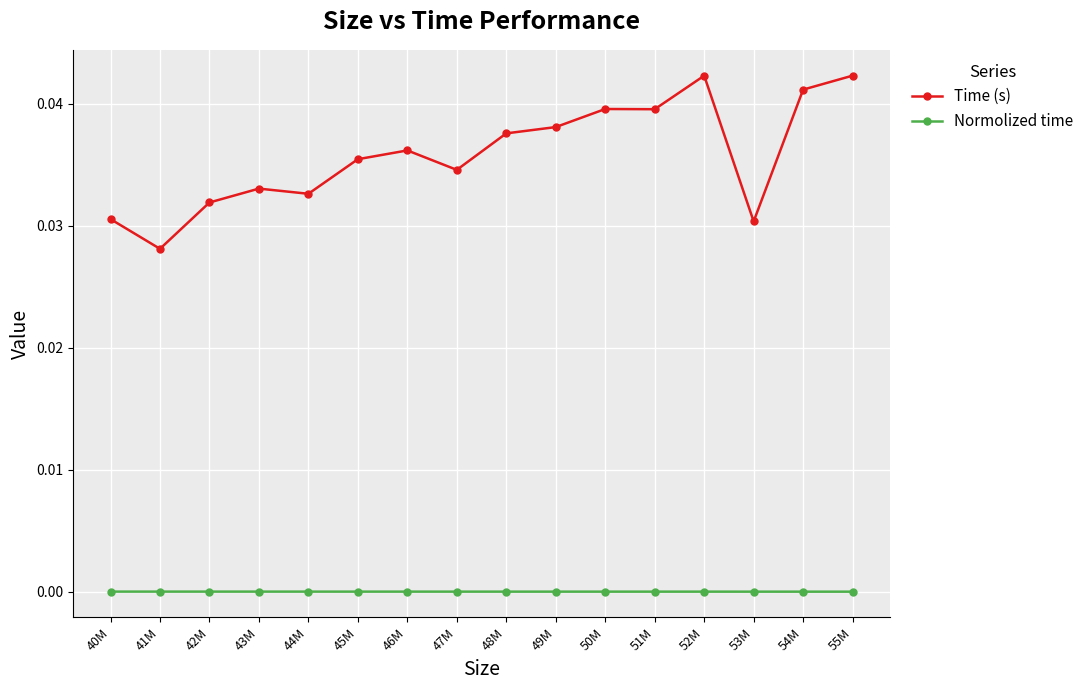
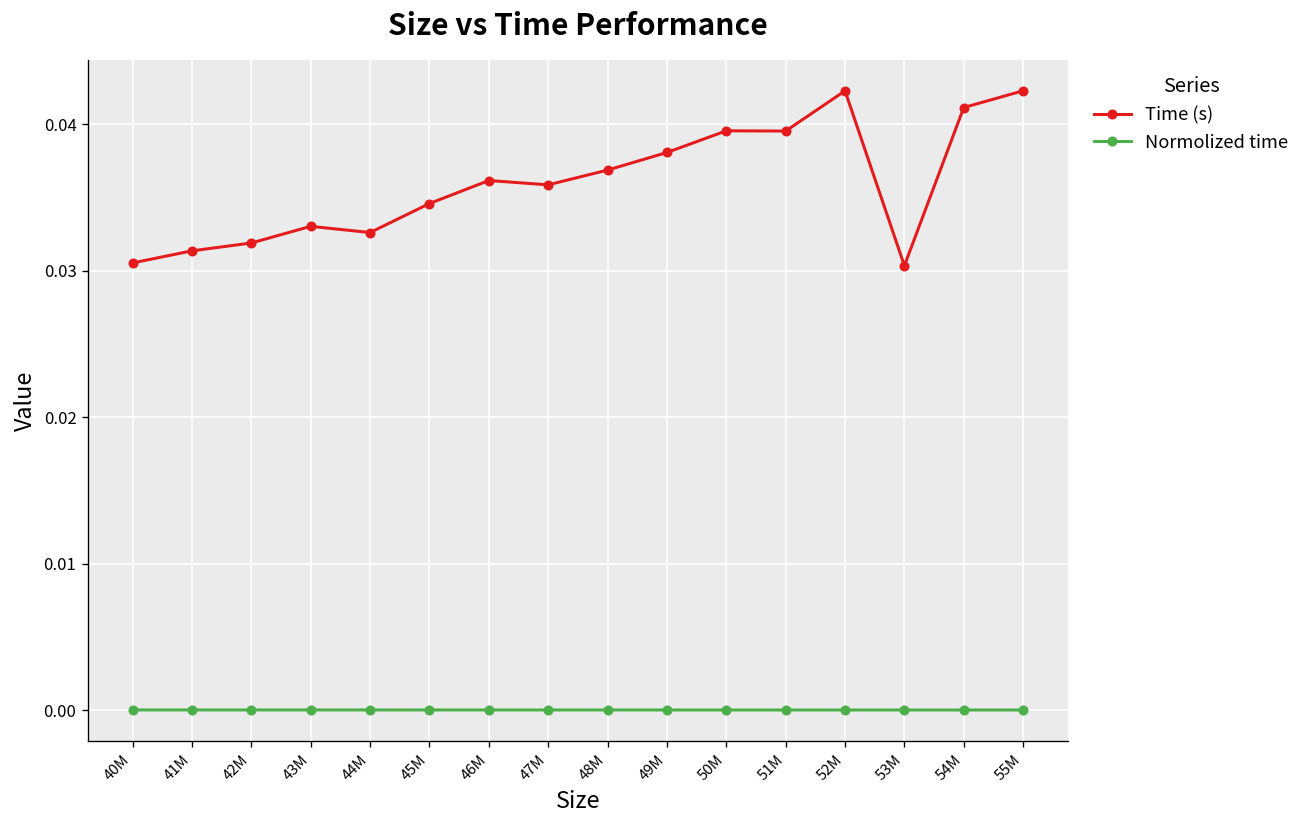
  {
    "Time (s)": {
      "40M": 0.0305,
-     "41M": 0.0281,
+     "41M": 0.0314,
      "42M": 0.0319,
      "43M": 0.0330,
      "44M": 0.0326,
-     "45M": 0.0355,
+     "45M": 0.0346,
      "46M": 0.0362,
-     "47M": 0.0346,
-     "48M": 0.0376,
+     "47M": 0.0359,
+     "48M": 0.0369,
      "49M": 0.0381,
      "50M": 0.0396,
      "51M": 0.0396,
      "52M": 0.0423,
      "53M": 0.0304,
      "54M": 0.0412,
      "55M": 0.0423
    },
    "Normolized time": {
      "40M": 0.0000,
      "41M": 0.0000,
      "42M": 0.0000,
      "43M": 0.0000,
      "44M": 0.0000,
      "45M": 0.0000,
      "46M": 0.0000,
      "47M": 0.0000,
      "48M": 0.0000,
      "49M": 0.0000,
      "50M": 0.0000,
      "51M": 0.0000,
      "52M": 0.0000,
      "53M": 0.0000,
      "54M": 0.0000,
      "55M": 0.0000
    }
  }
